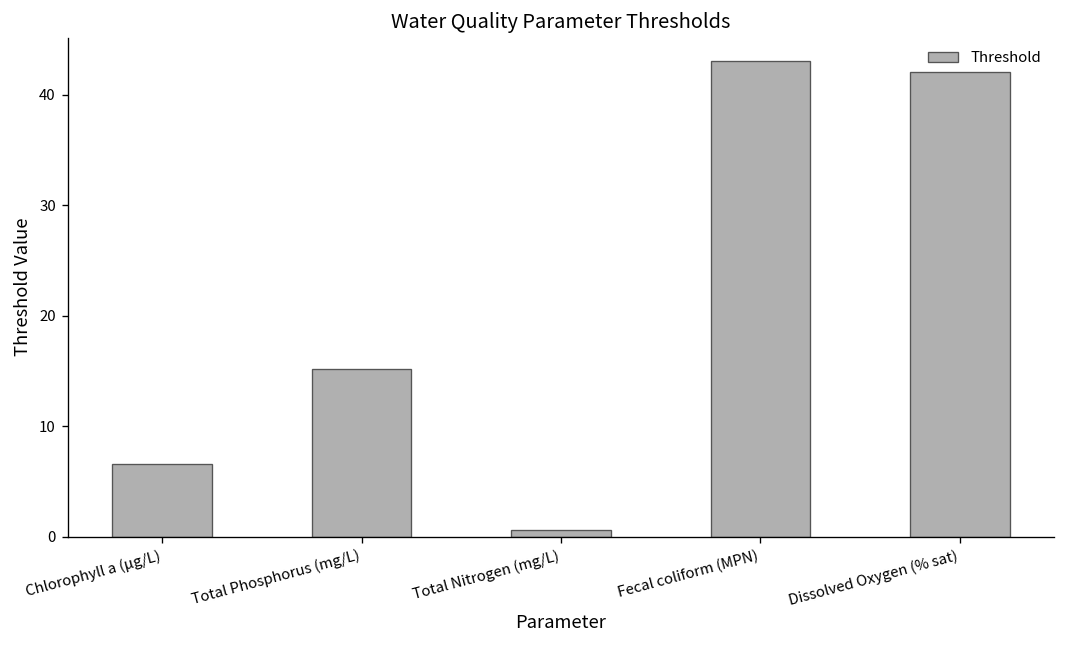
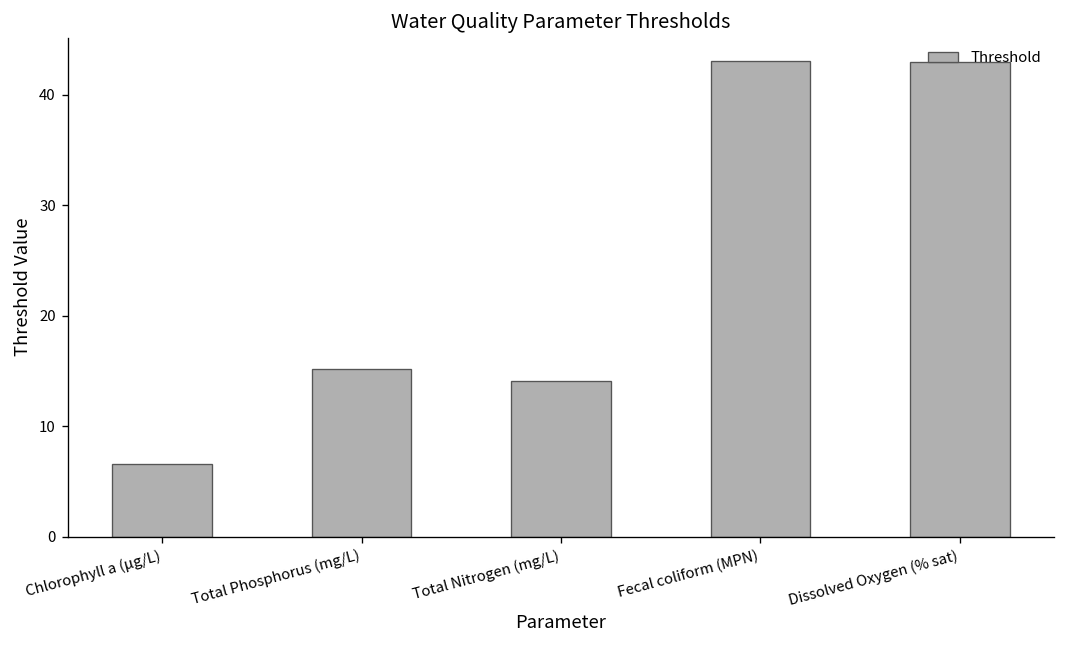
  {
    "Chlorophyll a (μg/L)": 7,
    "Total Phosphorus (mg/L)": 15,
-   "Total Nitrogen (mg/L)": 1,
+   "Total Nitrogen (mg/L)": 14,
    "Fecal coliform (MPN)": 43,
-   "Dissolved Oxygen (% sat)": 42
+   "Dissolved Oxygen (% sat)": 43
  }
